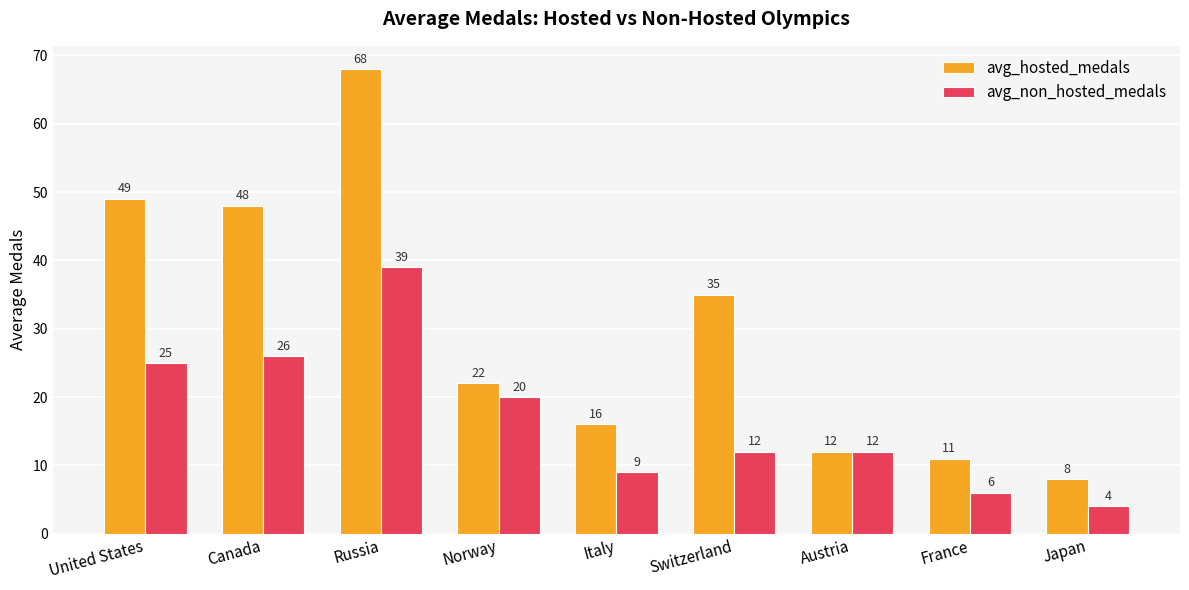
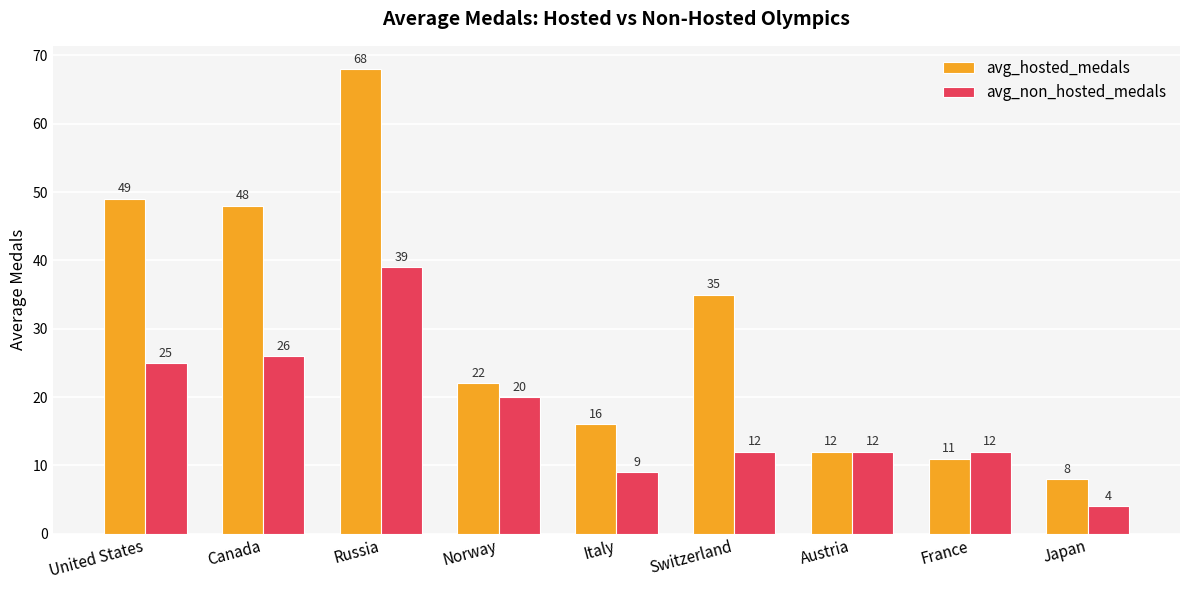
  {
    "avg_hosted_medals": {
      "United States": 49,
      "Canada": 48,
      "Russia": 68,
      "Norway": 22,
      "Italy": 16,
      "Switzerland": 35,
      "Austria": 12,
      "France": 11,
      "Japan": 8
    },
    "avg_non_hosted_medals": {
      "United States": 25,
      "Canada": 26,
      "Russia": 39,
      "Norway": 20,
      "Italy": 9,
      "Switzerland": 12,
      "Austria": 12,
-     "France": 6,
+     "France": 12,
      "Japan": 4
    }
  }
